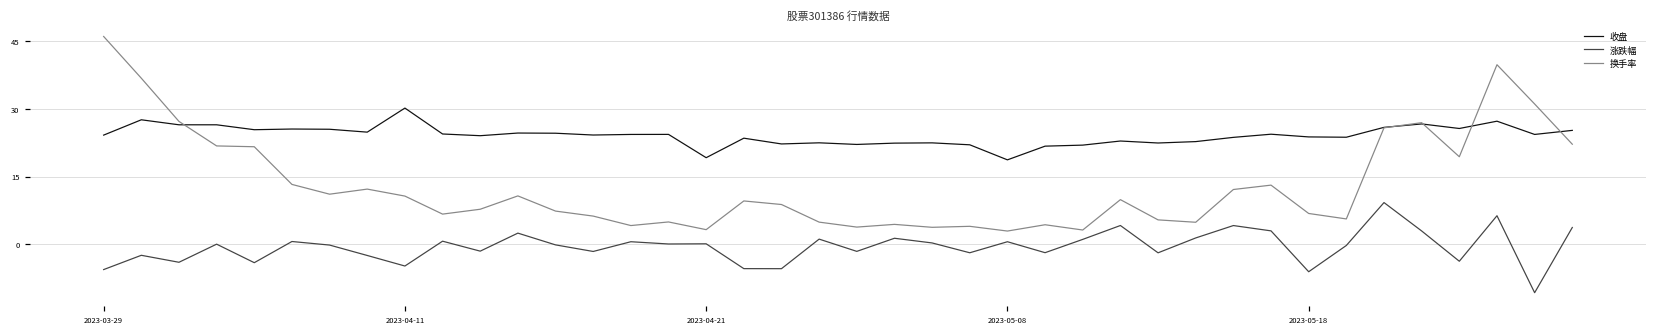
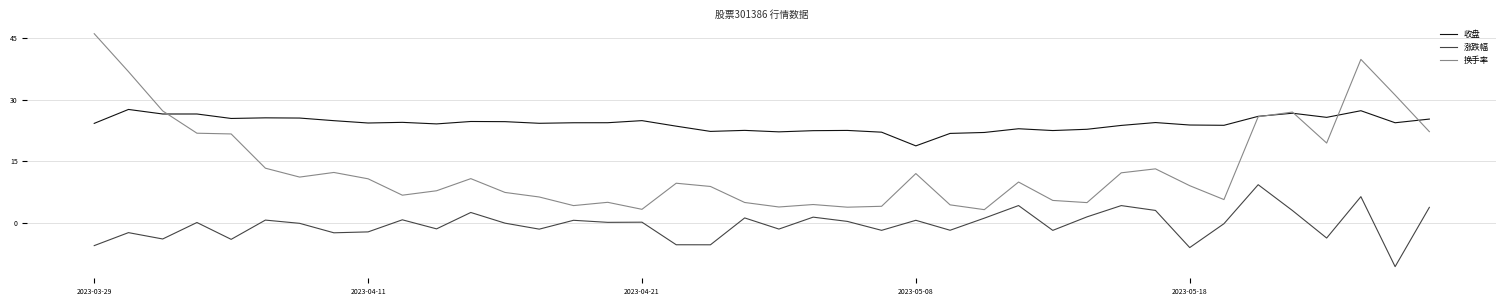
  {
    "收盘": {
      "2023-03-29": 24,
-     "2023-04-11": 30,
-     "2023-04-21": 19,
+     "2023-04-11": 24,
+     "2023-04-21": 25,
      "2023-05-08": 19,
      "2023-05-18": 24
    },
    "涨跌幅": {
      "2023-03-29": -6,
-     "2023-04-11": -5,
+     "2023-04-11": -2,
      "2023-04-21": 0,
      "2023-05-08": 1,
      "2023-05-18": -6
    },
    "换手率": {
      "2023-03-29": 46,
      "2023-04-11": 11,
      "2023-04-21": 3,
-     "2023-05-08": 3,
-     "2023-05-18": 7
+     "2023-05-08": 12,
+     "2023-05-18": 9
    }
  }
